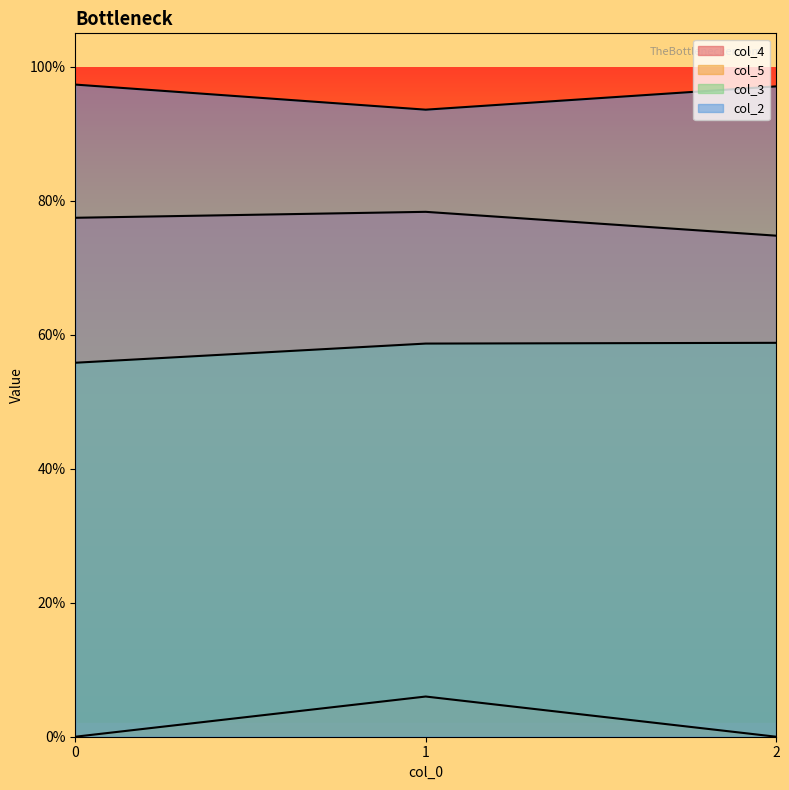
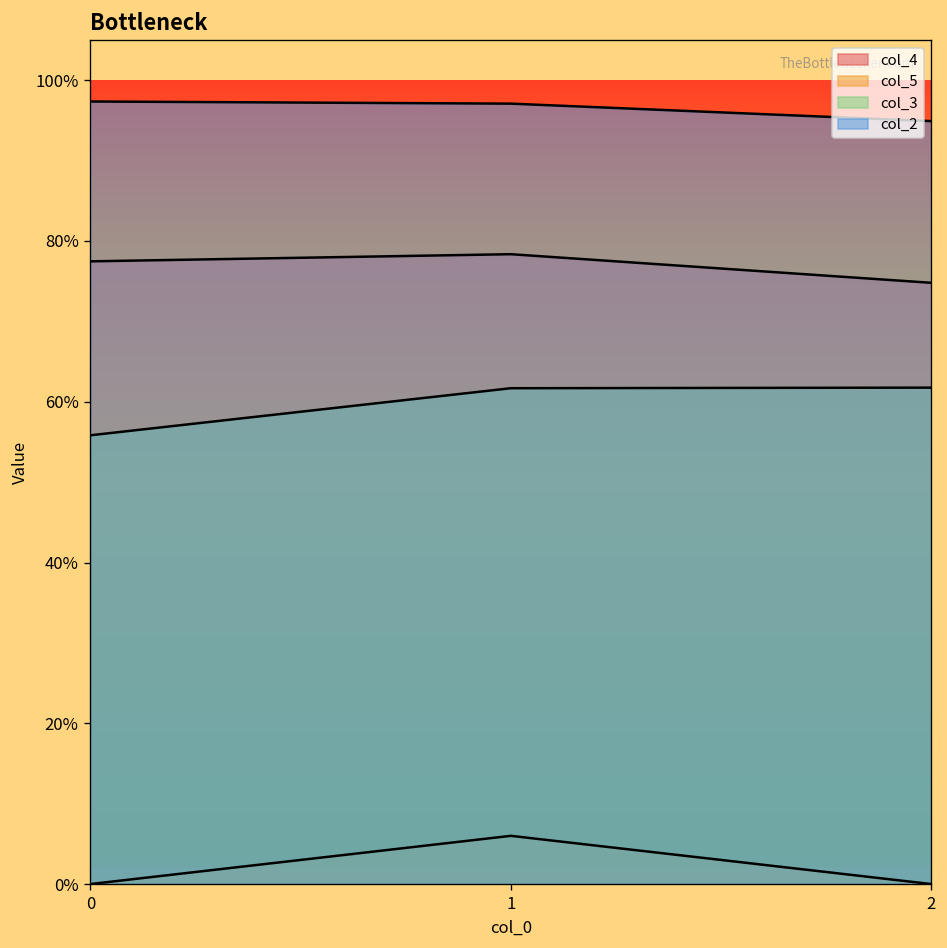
  {
    "col_4": {
      "0": "77%",
      "1": "78%",
      "2": "75%"
    },
    "col_5": {
      "1": "6%"
    },
    "col_3": {
      "0": "56%",
-     "1": "59%",
-     "2": "59%"
+     "1": "62%",
+     "2": "62%"
    },
    "col_2": {
      "0": "97%",
-     "1": "94%",
-     "2": "97%"
+     "1": "97%",
+     "2": "95%"
    }
  }
